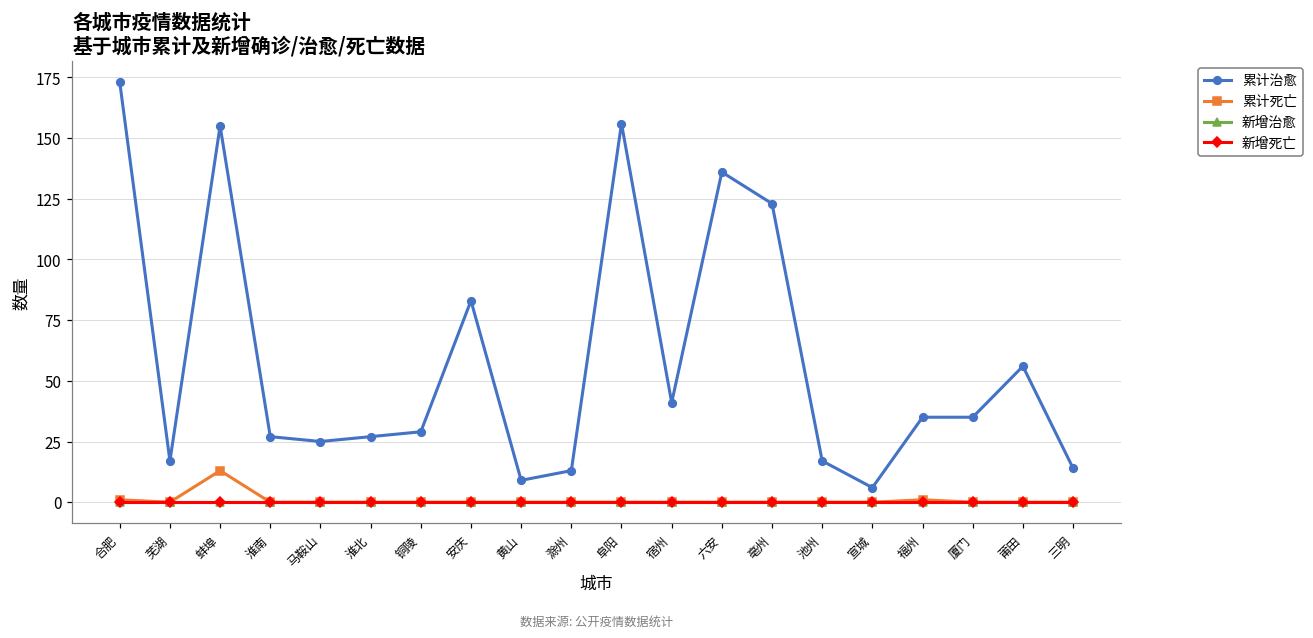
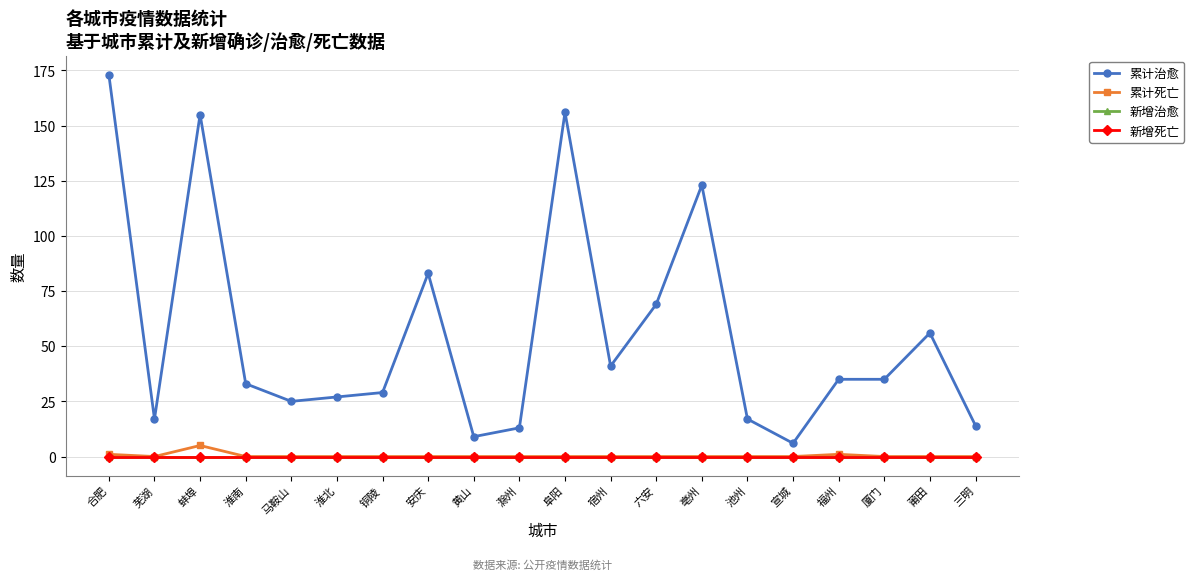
  {
    "累计治愈": {
      "合肥": 173,
      "芜湖": 17,
      "蚌埠": 155,
-     "淮南": 27,
+     "淮南": 33,
      "马鞍山": 25,
      "淮北": 27,
      "铜陵": 29,
      "安庆": 83,
      "黄山": 9,
      "滁州": 13,
      "阜阳": 156,
      "宿州": 41,
-     "六安": 136,
+     "六安": 69,
      "亳州": 123,
      "池州": 17,
      "宣城": 6,
      "福州": 35,
      "厦门": 35,
      "莆田": 56,
      "三明": 14
    },
    "累计死亡": {
-     "蚌埠": 13
+     "蚌埠": 5
    },
    "新增死亡": {
      "蚌埠": 0
    }
  }
